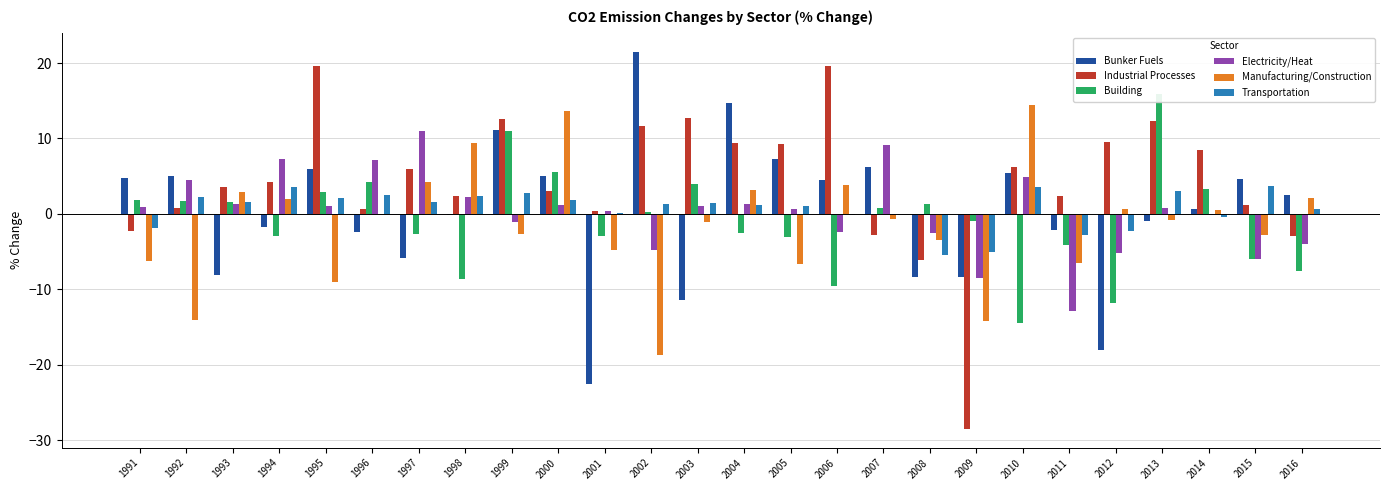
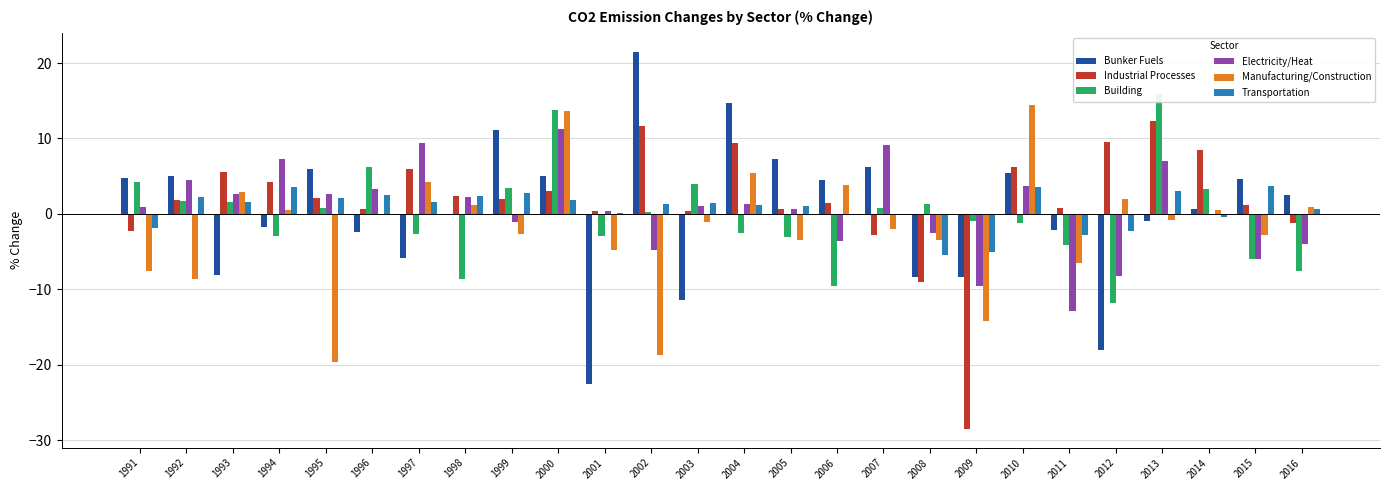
  {
    "Industrial Processes": {
      "1991": -2,
-     "1992": 1,
-     "1993": 4,
+     "1992": 2,
+     "1993": 6,
      "1994": 4,
-     "1995": 20,
+     "1995": 2,
      "1996": 1,
      "1997": 6,
      "1998": 2,
-     "1999": 13,
+     "1999": 2,
      "2000": 3,
      "2001": 0,
      "2002": 12,
-     "2003": 13,
+     "2003": 0,
      "2004": 9,
-     "2005": 9,
-     "2006": 20,
+     "2005": 1,
+     "2006": 1,
      "2007": -3,
-     "2008": -6,
+     "2008": -9,
      "2009": -29,
      "2010": 6,
-     "2011": 2,
+     "2011": 1,
      "2012": 10,
      "2013": 12,
      "2014": 8,
      "2015": 1,
-     "2016": -3
+     "2016": -1
    },
    "Building": {
-     "1991": 2,
+     "1991": 4,
      "1992": 2,
      "1993": 2,
      "1994": -3,
-     "1995": 3,
-     "1996": 4,
+     "1995": 1,
+     "1996": 6,
      "1997": -3,
      "1998": -9,
-     "1999": 11,
-     "2000": 6,
+     "1999": 3,
+     "2000": 14,
      "2001": -3,
      "2003": 4,
      "2004": -3,
      "2005": -3,
      "2006": -10,
      "2007": 1,
      "2008": 1,
      "2009": -1,
-     "2010": -15,
+     "2010": -1,
      "2011": -4,
      "2012": -12,
      "2014": 3,
      "2015": -6,
      "2016": -8
    },
    "Electricity/Heat": {
      "1991": 1,
      "1992": 4,
-     "1993": 1,
+     "1993": 3,
      "1994": 7,
-     "1995": 1,
-     "1996": 7,
-     "1997": 11,
+     "1995": 3,
+     "1996": 3,
+     "1997": 9,
      "1998": 2,
      "1999": -1,
-     "2000": 1,
+     "2000": 11,
      "2001": 0,
      "2002": -5,
      "2003": 1,
      "2004": 1,
      "2005": 1,
-     "2006": -2,
+     "2006": -4,
      "2007": 9,
      "2008": -3,
-     "2009": -8,
-     "2010": 5,
+     "2009": -10,
+     "2010": 4,
      "2011": -13,
-     "2012": -5,
-     "2013": 1,
+     "2012": -8,
+     "2013": 7,
      "2015": -6,
      "2016": -4
    },
    "Manufacturing/Construction": {
-     "1991": -6,
-     "1992": -14,
+     "1991": -8,
+     "1992": -9,
      "1993": 3,
-     "1994": 2,
-     "1995": -9,
+     "1994": 0,
+     "1995": -20,
      "1997": 4,
-     "1998": 9,
+     "1998": 1,
      "1999": -3,
      "2000": 14,
      "2001": -5,
      "2002": -19,
      "2003": -1,
-     "2004": 3,
-     "2005": -7,
+     "2004": 5,
+     "2005": -3,
      "2006": 4,
-     "2007": -1,
+     "2007": -2,
      "2008": -3,
      "2009": -14,
      "2010": 14,
      "2011": -7,
-     "2012": 1,
+     "2012": 2,
      "2013": -1,
      "2014": 1,
      "2015": -3,
-     "2016": 2
+     "2016": 1
    }
  }
